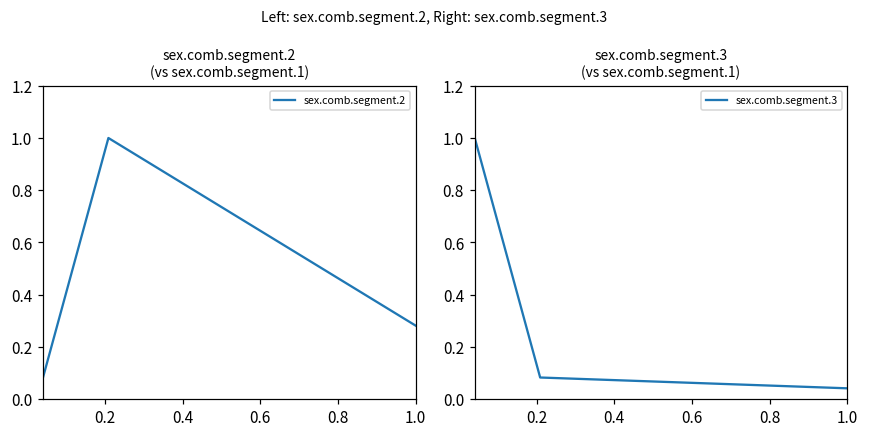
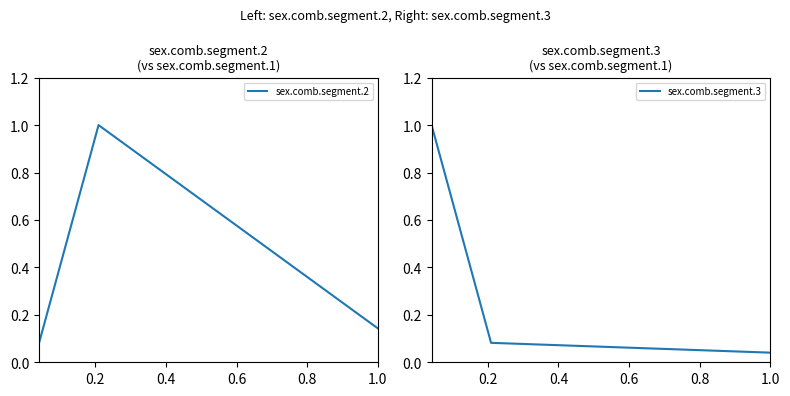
  {
    "sex.comb.segment.2 (vs sex.comb.segment.1)": {
-     "1.0": 0.28
+     "1.0": 0.14
    },
    "sex.comb.segment.3 (vs sex.comb.segment.1)": {
      "1.0": 0.04
    }
  }
